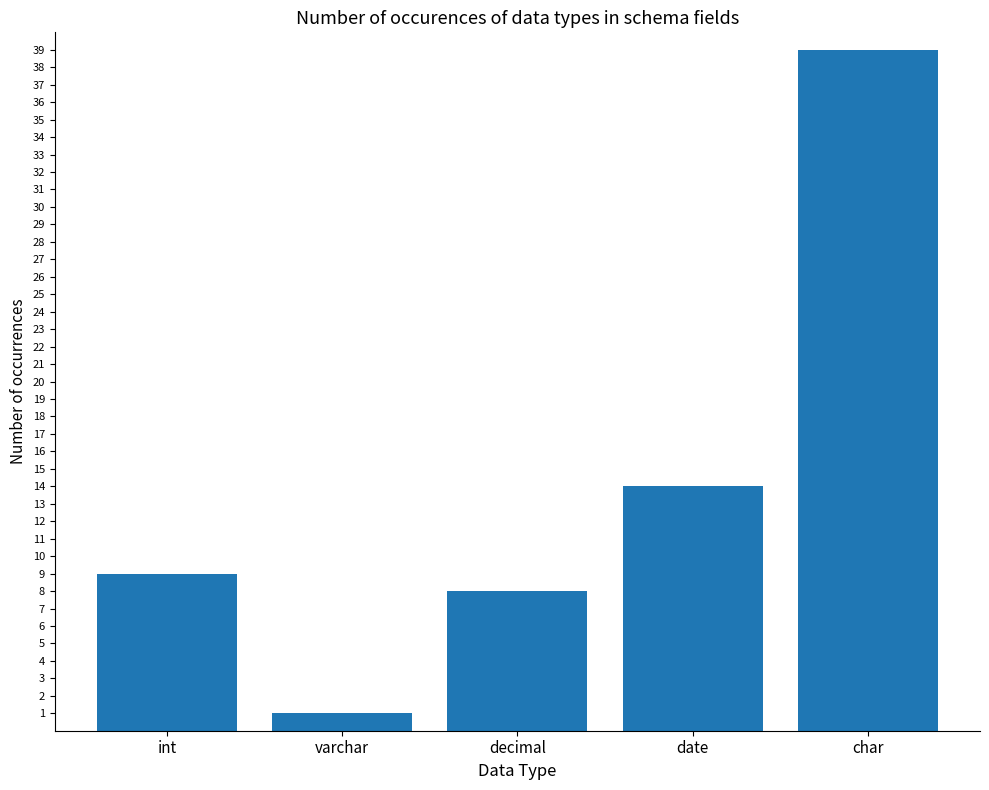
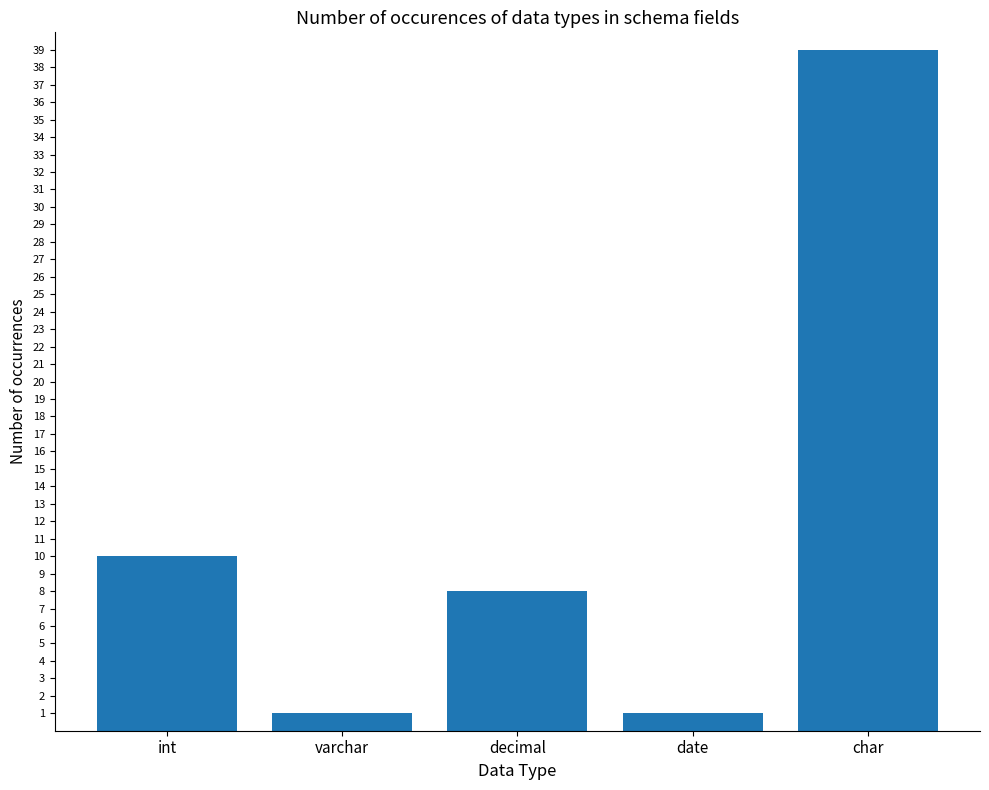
  {
-   "int": 9,
+   "int": 10,
    "varchar": 1,
    "decimal": 8,
-   "date": 14,
+   "date": 1,
    "char": 39
  }
